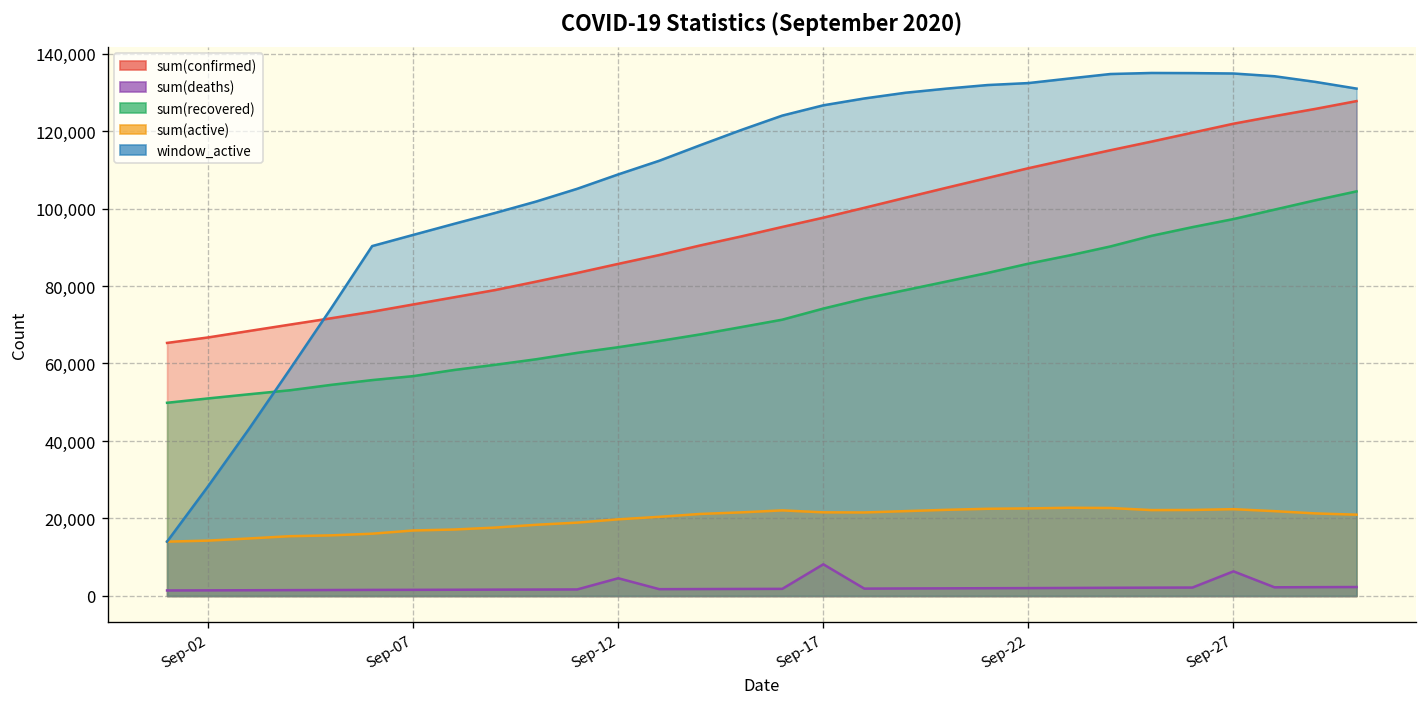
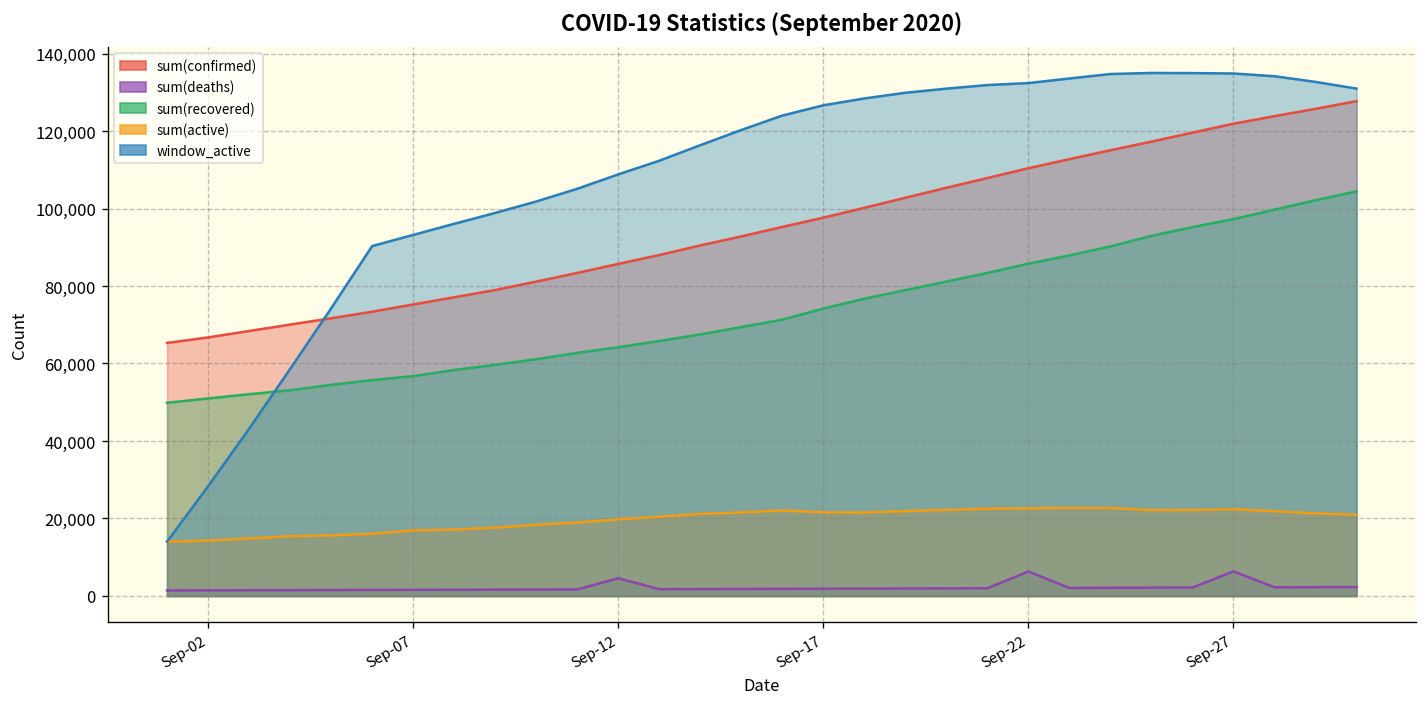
  {
    "sum(deaths)": {
      "Sep-02": "1,000",
      "Sep-07": "2,000",
      "Sep-12": "5,000",
-     "Sep-17": "8,000",
-     "Sep-22": "2,000",
+     "Sep-17": "2,000",
+     "Sep-22": "6,000",
      "Sep-27": "6,000"
    }
  }
